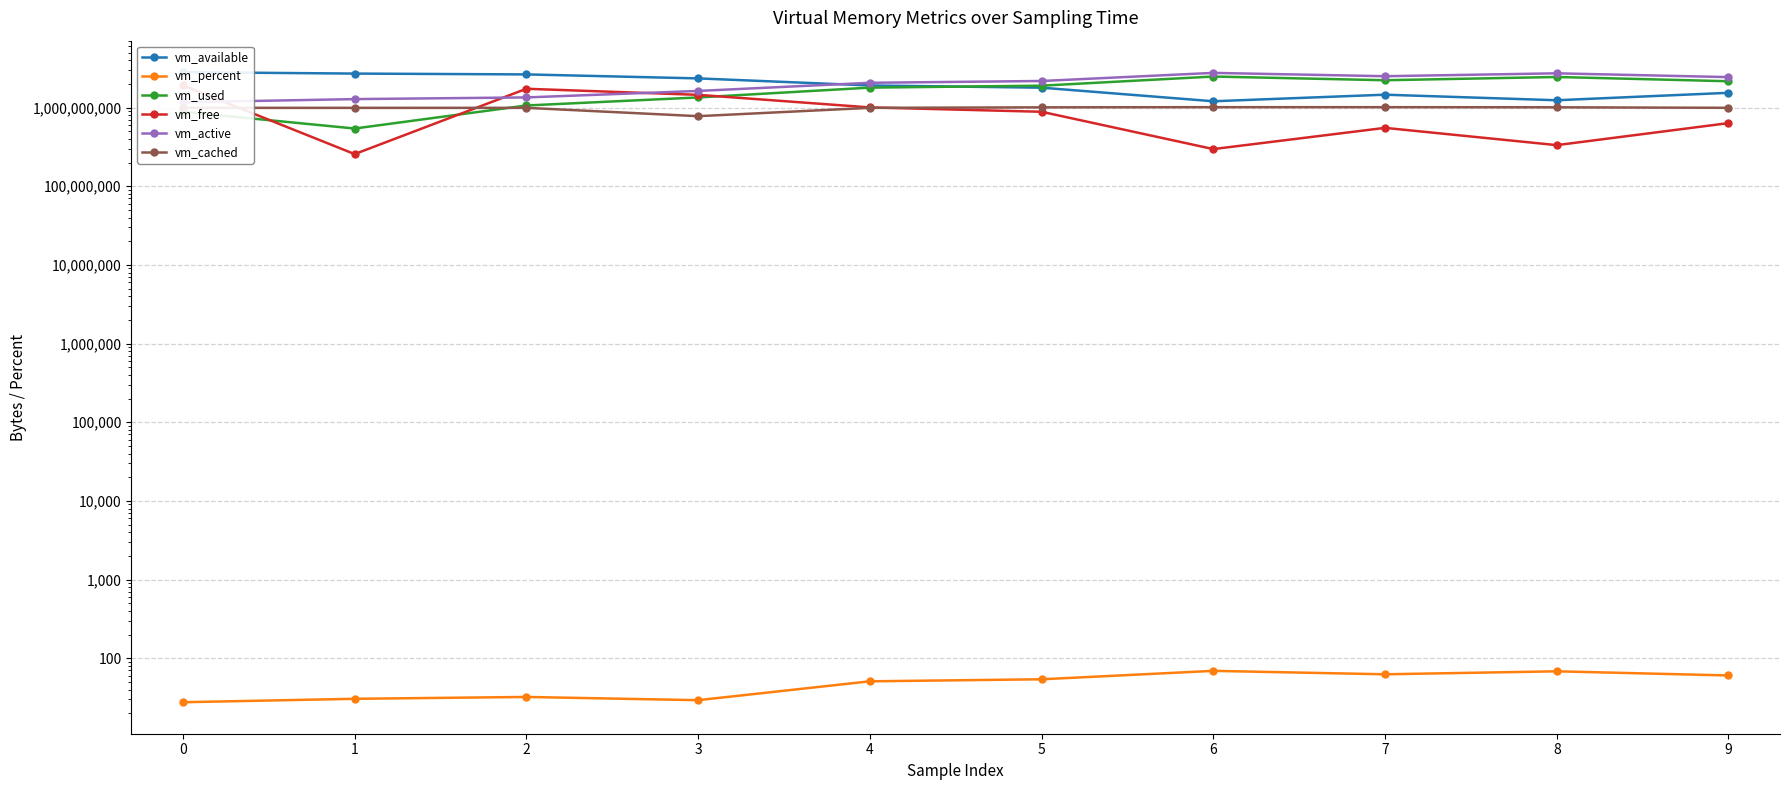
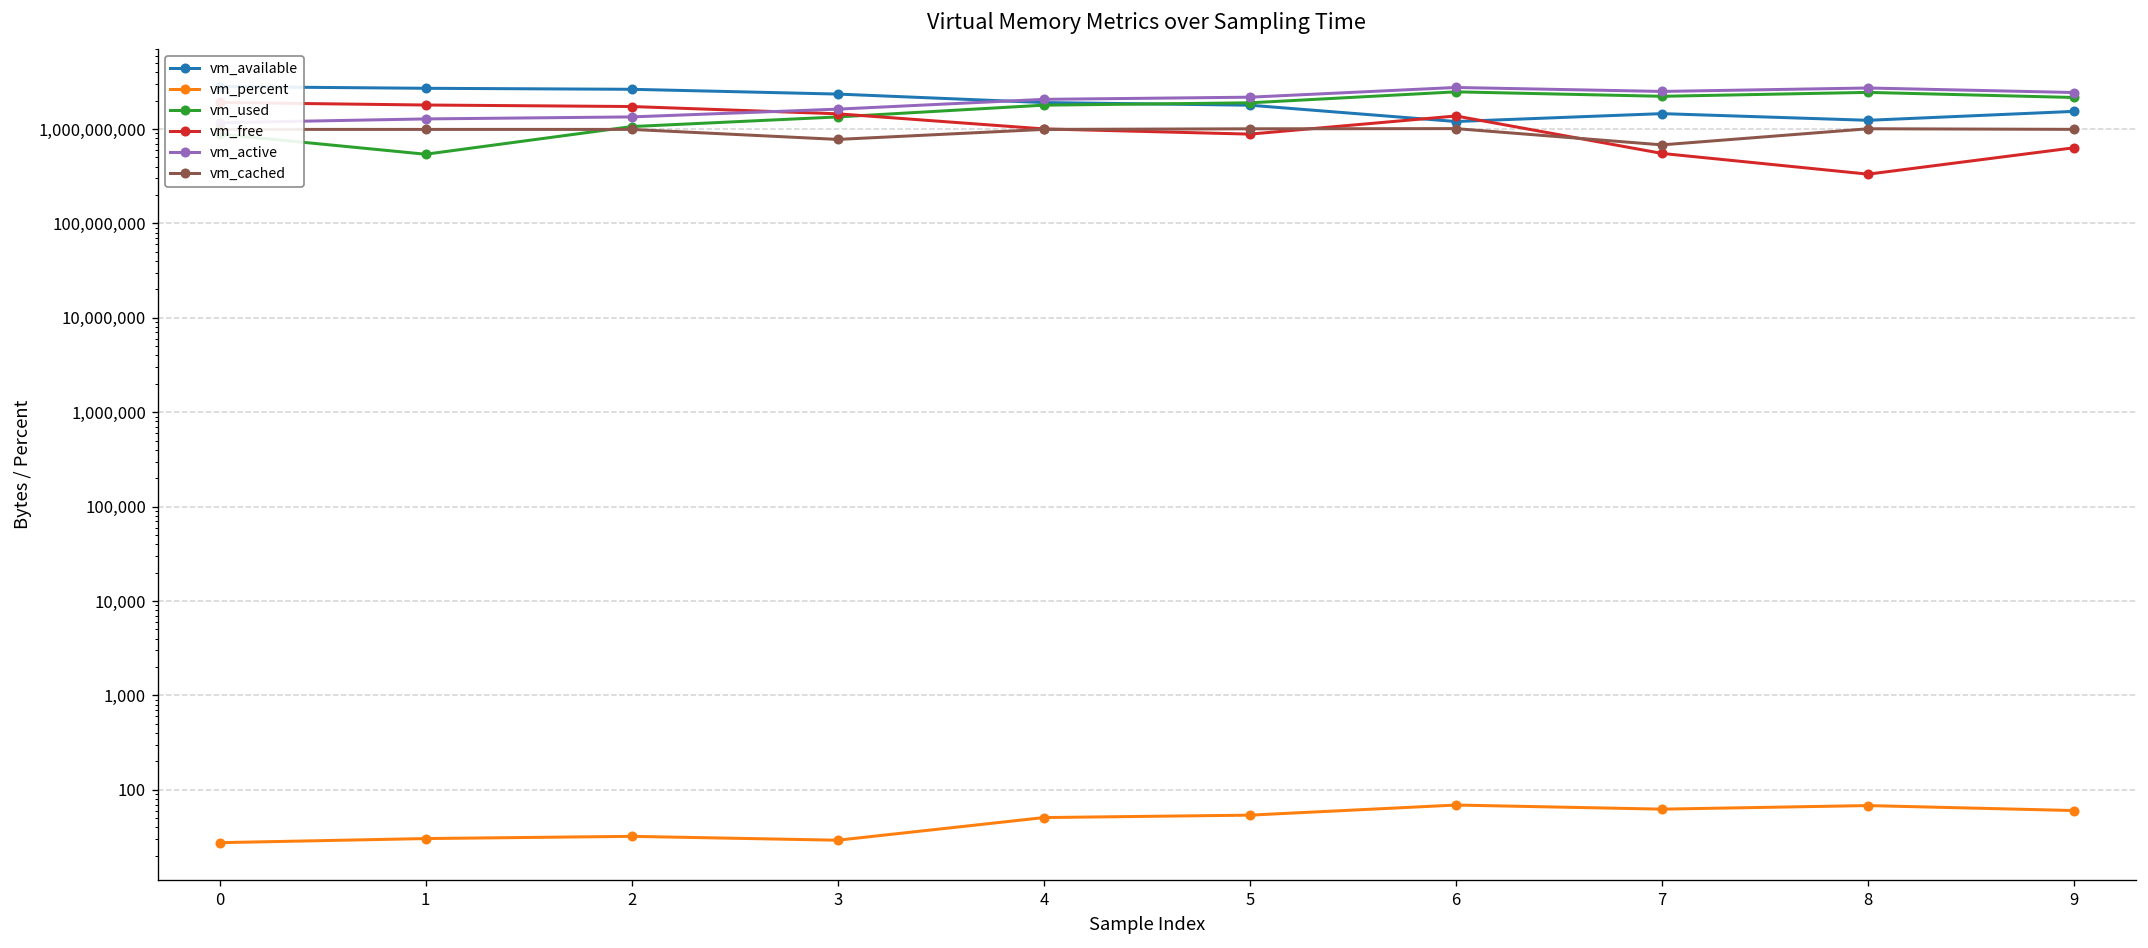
  {
    "vm_available": {
      "1": "2,700,000,000",
      "2": "2,600,000,000",
      "3": "2,300,000,000",
      "6": "1,200,000,000",
      "7": "1,500,000,000",
      "8": "1,200,000,000",
      "9": "1,500,000,000"
    },
    "vm_percent": {
      "0": "28",
      "1": "31",
      "2": "32",
      "3": "29",
      "4": "50",
      "5": "50",
      "6": "70",
      "7": "60",
      "8": "70",
      "9": "60"
    },
    "vm_used": {
      "1": "500,000,000",
      "3": "1,300,000,000",
      "6": "2,500,000,000",
      "7": "2,200,000,000",
      "8": "2,400,000,000",
      "9": "2,200,000,000"
    },
    "vm_free": {
-     "1": "260,000,000",
+     "1": "1,800,000,000",
      "2": "1,700,000,000",
      "3": "1,500,000,000",
      "5": "900,000,000",
-     "6": "300,000,000",
+     "6": "1,400,000,000",
      "7": "600,000,000",
      "8": "330,000,000",
      "9": "600,000,000"
    },
    "vm_active": {
      "1": "1,300,000,000",
      "2": "1,300,000,000",
      "3": "1,600,000,000",
      "4": "2,100,000,000",
      "5": "2,200,000,000",
      "6": "2,800,000,000",
      "7": "2,500,000,000",
      "8": "2,700,000,000",
      "9": "2,400,000,000"
    },
    "vm_cached": {
      "1": "1,000,000,000",
      "3": "800,000,000",
      "5": "1,000,000,000",
      "6": "1,000,000,000",
-     "7": "1,000,000,000",
+     "7": "700,000,000",
      "8": "1,000,000,000",
      "9": "1,000,000,000"
    }
  }
